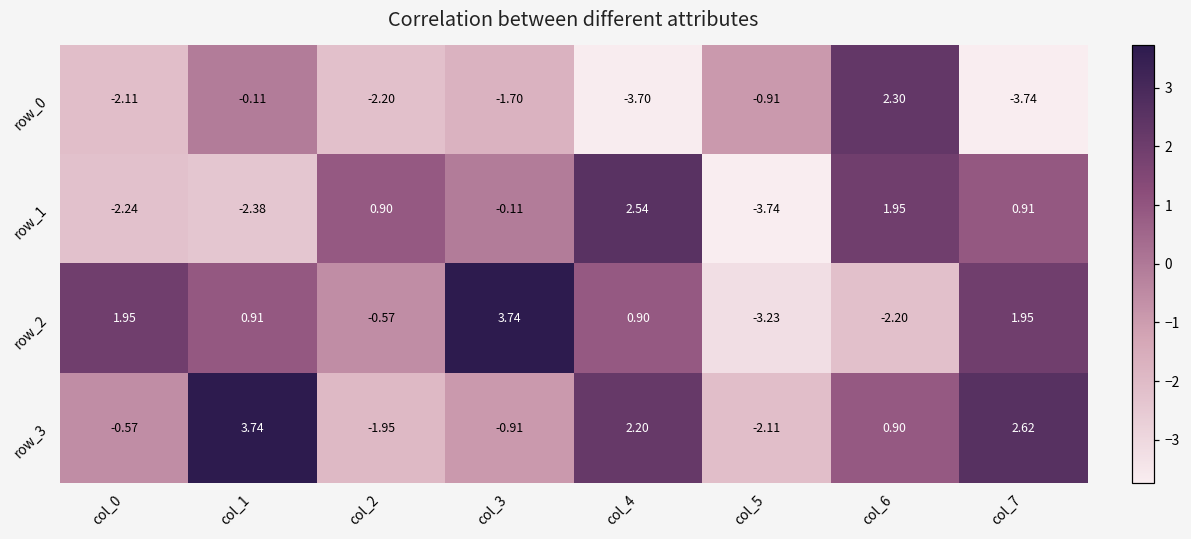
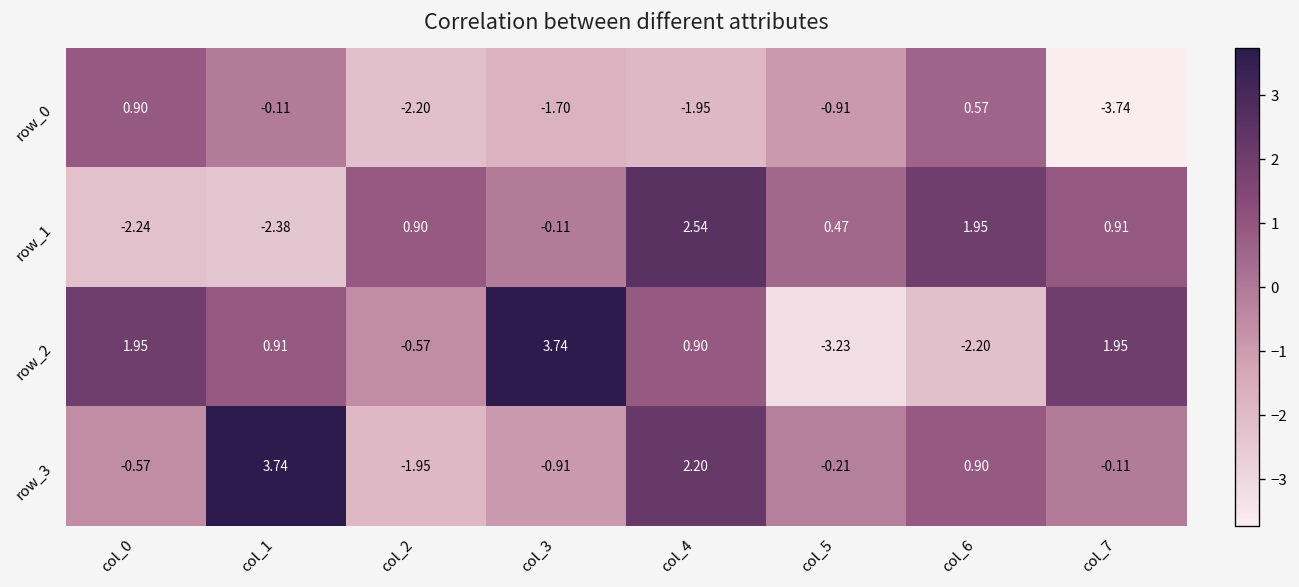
  {
    "row_0": {
-     "col_0": -2.11,
+     "col_0": 0.90,
      "col_1": -0.11,
      "col_2": -2.20,
      "col_3": -1.70,
-     "col_4": -3.70,
+     "col_4": -1.95,
      "col_5": -0.91,
-     "col_6": 2.30,
+     "col_6": 0.57,
      "col_7": -3.74
    },
    "row_1": {
      "col_0": -2.24,
      "col_1": -2.38,
      "col_2": 0.90,
      "col_3": -0.11,
      "col_4": 2.54,
-     "col_5": -3.74,
+     "col_5": 0.47,
      "col_6": 1.95,
      "col_7": 0.91
    },
    "row_2": {
      "col_0": 1.95,
      "col_1": 0.91,
      "col_2": -0.57,
      "col_3": 3.74,
      "col_4": 0.90,
      "col_5": -3.23,
      "col_6": -2.20,
      "col_7": 1.95
    },
    "row_3": {
      "col_0": -0.57,
      "col_1": 3.74,
      "col_2": -1.95,
      "col_3": -0.91,
      "col_4": 2.20,
-     "col_5": -2.11,
+     "col_5": -0.21,
      "col_6": 0.90,
-     "col_7": 2.62
+     "col_7": -0.11
    }
  }
